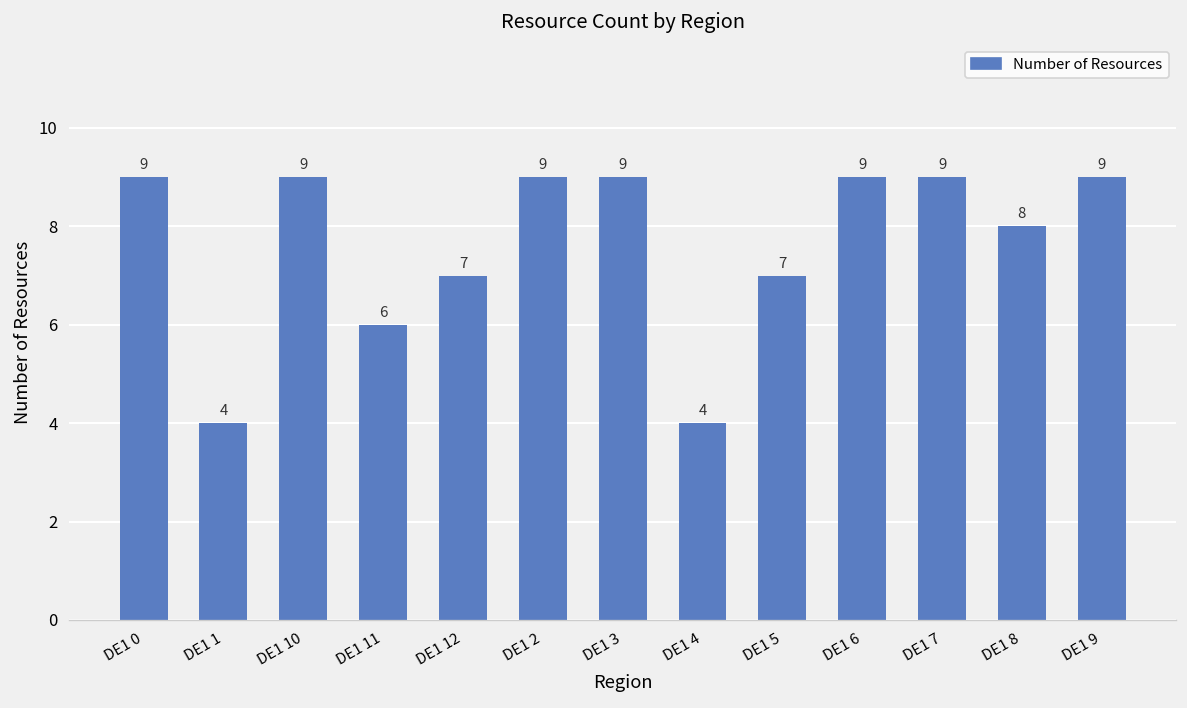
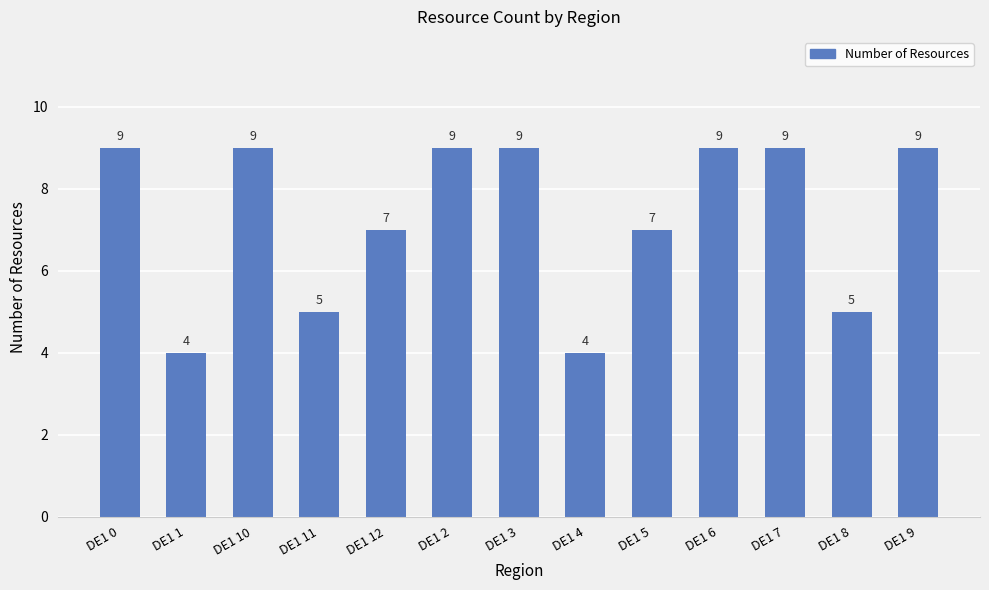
  {
    "DE1 0": 9,
    "DE1 1": 4,
    "DE1 10": 9,
-   "DE1 11": 6,
+   "DE1 11": 5,
    "DE1 12": 7,
    "DE1 2": 9,
    "DE1 3": 9,
    "DE1 4": 4,
    "DE1 5": 7,
    "DE1 6": 9,
    "DE1 7": 9,
-   "DE1 8": 8,
+   "DE1 8": 5,
    "DE1 9": 9
  }
